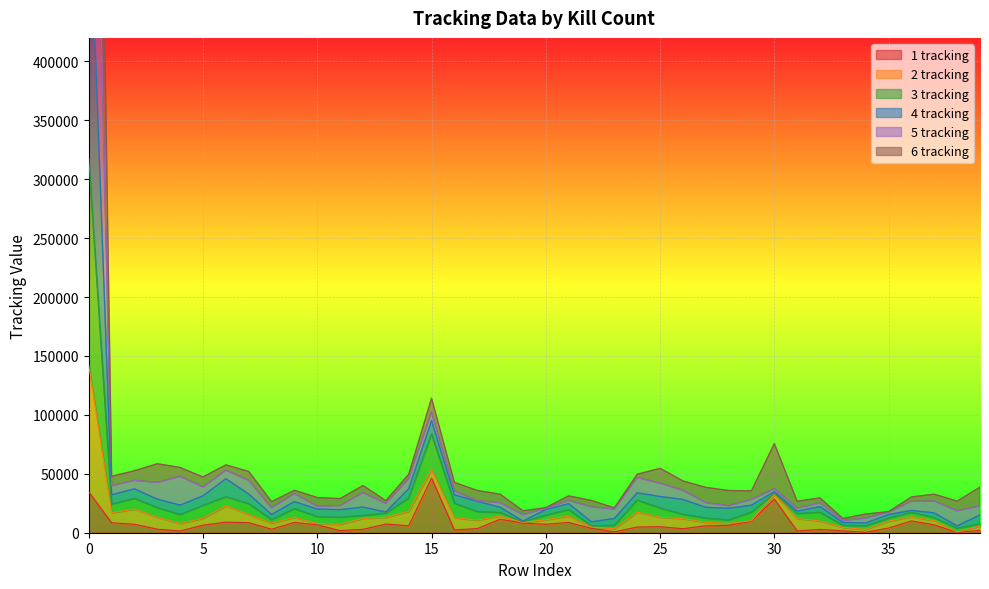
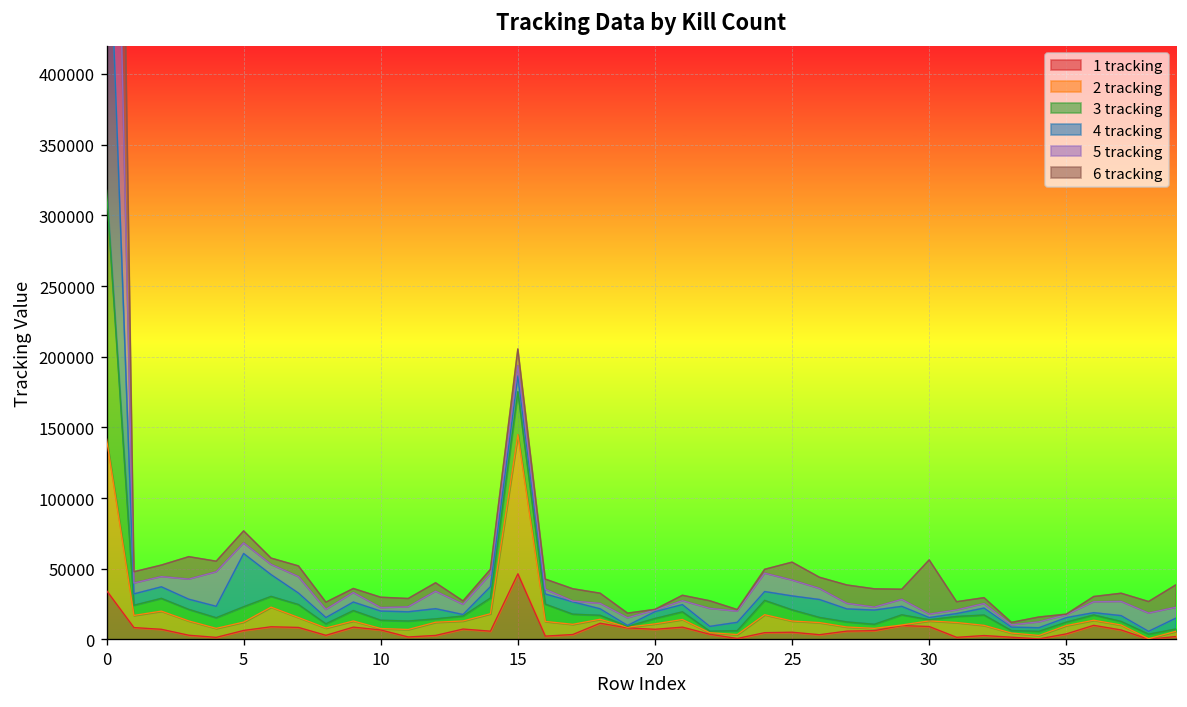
  {
    "1 tracking": {
      "0": 35000,
      "5": 6000,
      "15": 46000,
      "20": 7000,
      "25": 5000,
-     "30": 29000,
+     "30": 9000,
      "35": 4000
    },
    "2 tracking": {
      "0": 107000,
      "5": 6000,
-     "15": 7000,
+     "15": 99000,
      "20": 4000,
      "25": 8000,
      "35": 6000
    },
    "3 tracking": {
      "0": 176000,
      "5": 11000,
      "10": 6000,
      "15": 30000,
      "20": 4000,
      "25": 8000,
      "35": 2000
    },
    "4 tracking": {
-     "5": 8000,
+     "5": 38000,
      "10": 6000,
      "15": 11000,
      "25": 10000
    },
    "5 tracking": {
      "5": 7000,
      "10": 2000,
      "15": 7000,
      "25": 11000,
      "30": 2000
    },
    "6 tracking": {
      "5": 9000,
      "10": 7000,
      "15": 12000,
      "25": 13000,
      "30": 38000
    }
  }
